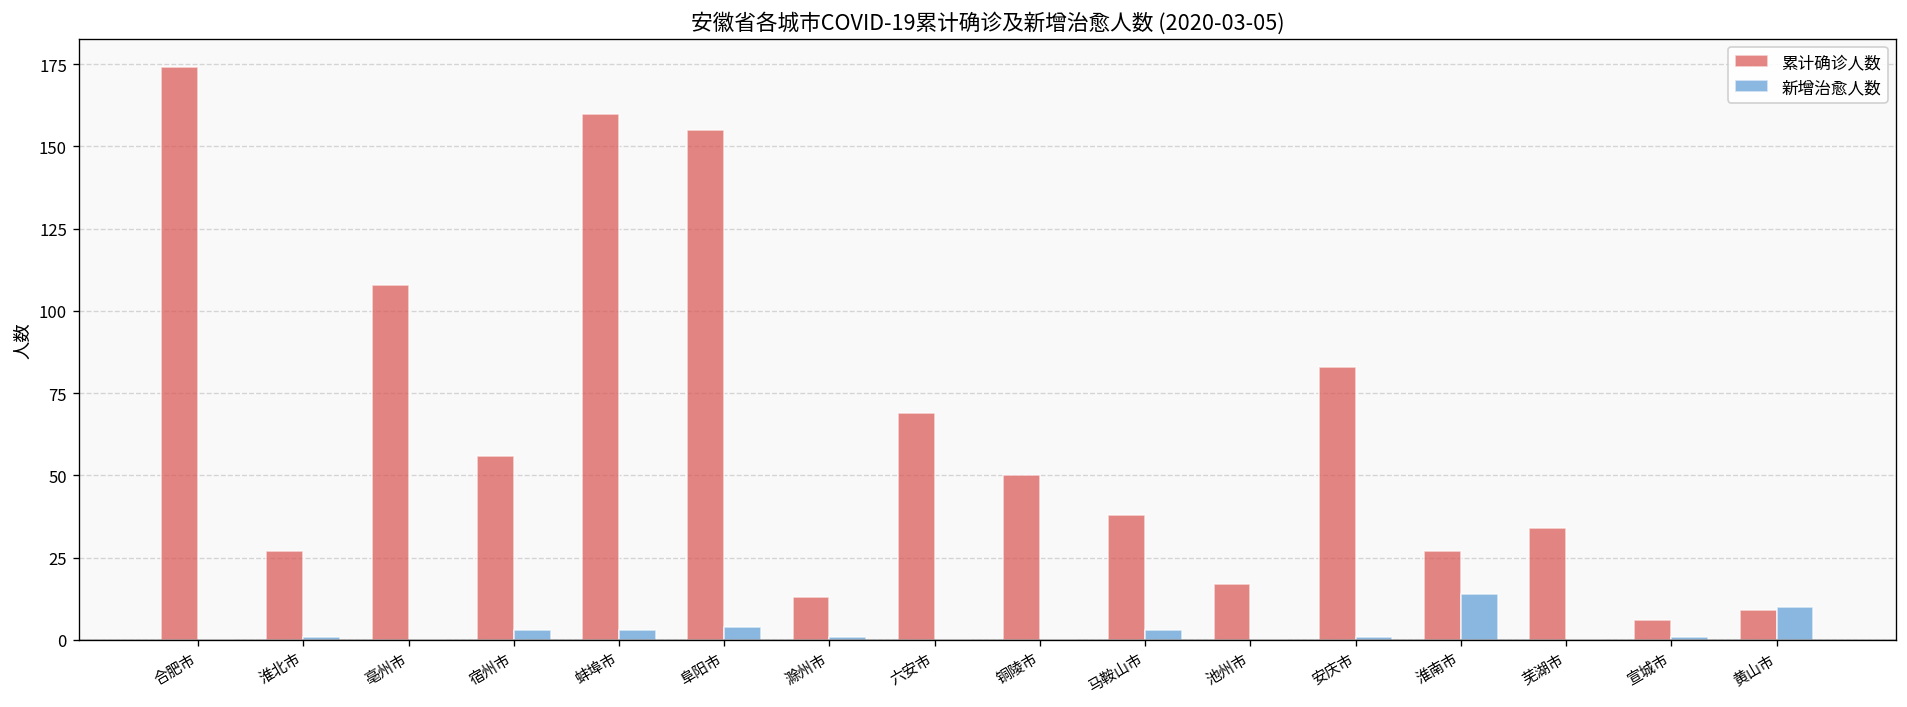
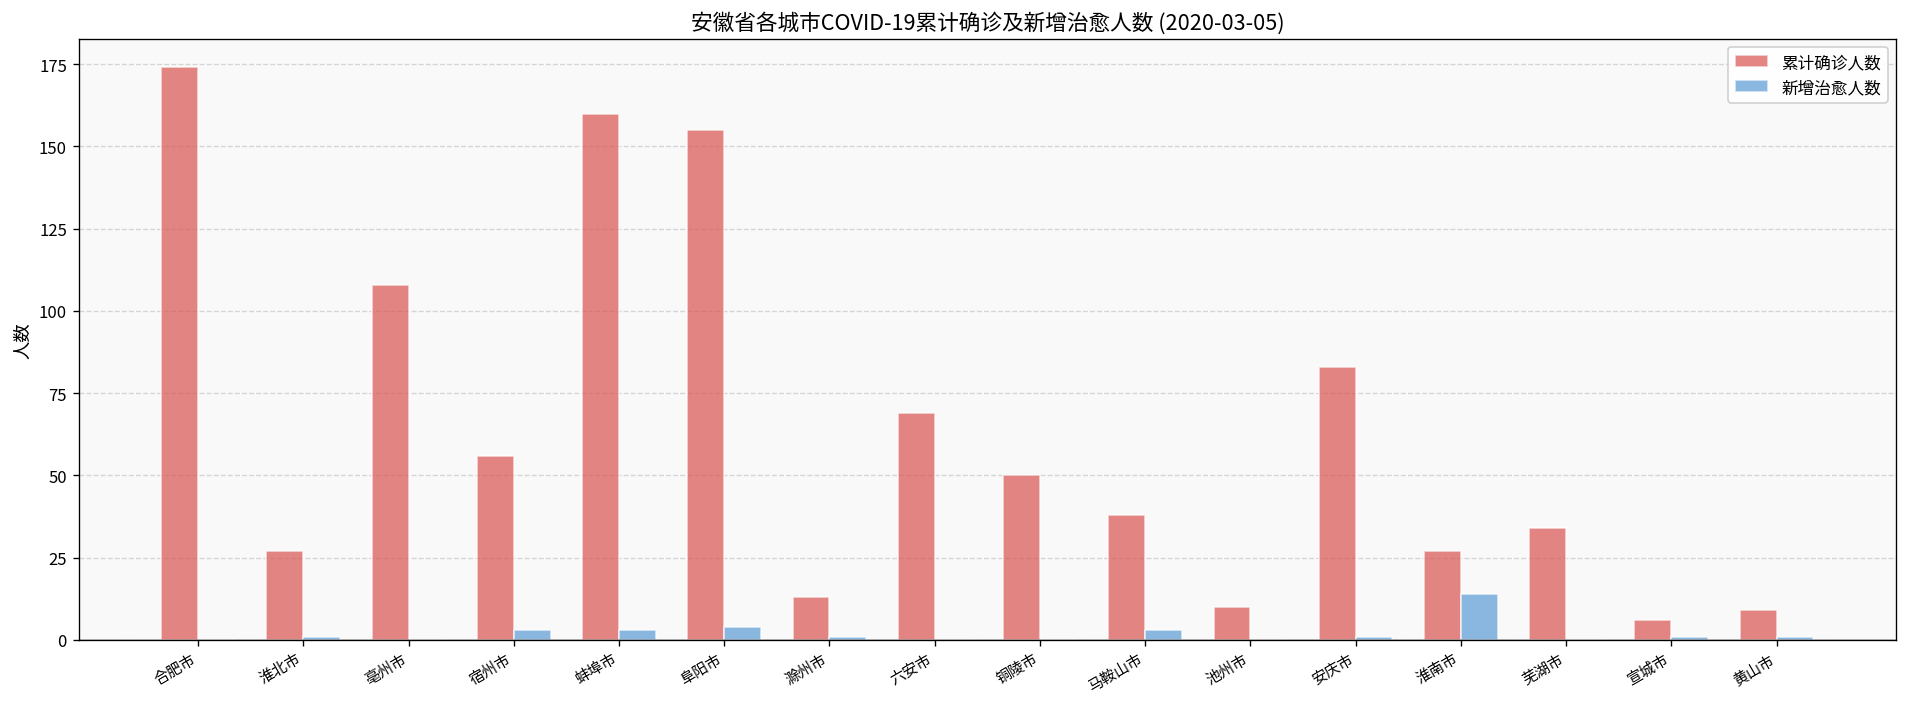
  {
    "累计确诊人数": {
      "合肥市": 174,
      "淮北市": 27,
      "亳州市": 108,
      "宿州市": 56,
      "蚌埠市": 160,
      "阜阳市": 155,
      "滁州市": 13,
      "六安市": 69,
      "铜陵市": 50,
      "马鞍山市": 38,
-     "池州市": 17,
+     "池州市": 10,
      "安庆市": 83,
      "淮南市": 27,
      "芜湖市": 34,
      "宣城市": 6,
      "黄山市": 9
    },
    "新增治愈人数": {
      "合肥市": 0,
      "淮北市": 1,
      "亳州市": 0,
      "宿州市": 3,
      "蚌埠市": 3,
      "阜阳市": 4,
      "滁州市": 1,
      "六安市": 0,
      "铜陵市": 0,
      "马鞍山市": 3,
      "池州市": 0,
      "安庆市": 1,
      "淮南市": 14,
      "芜湖市": 0,
      "宣城市": 1,
-     "黄山市": 10
+     "黄山市": 1
    }
  }
